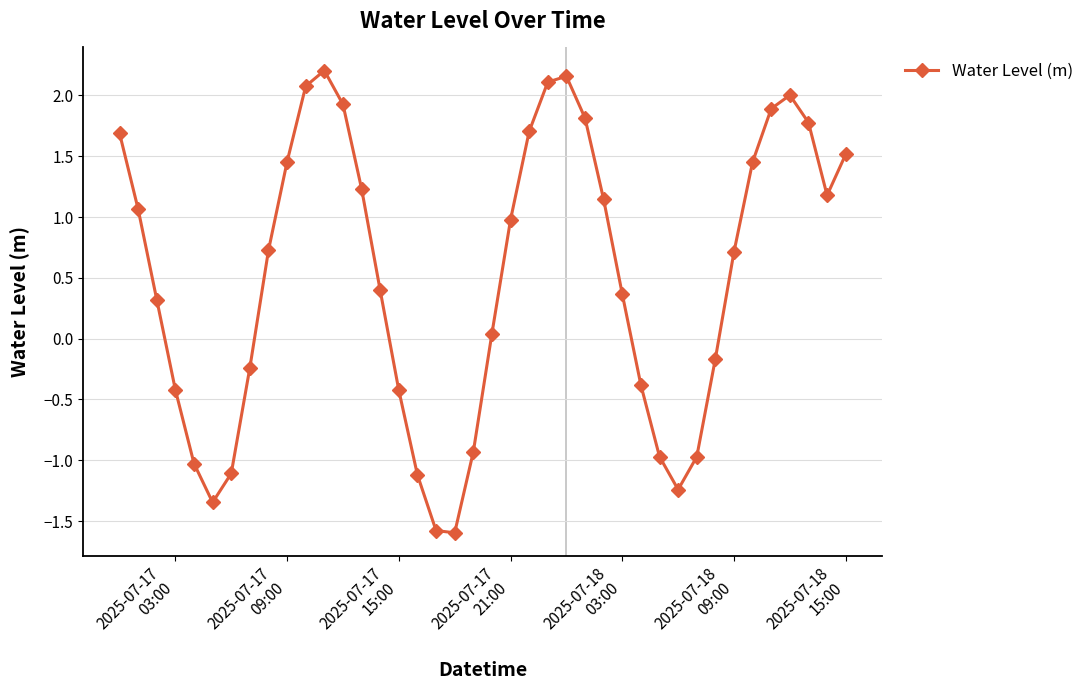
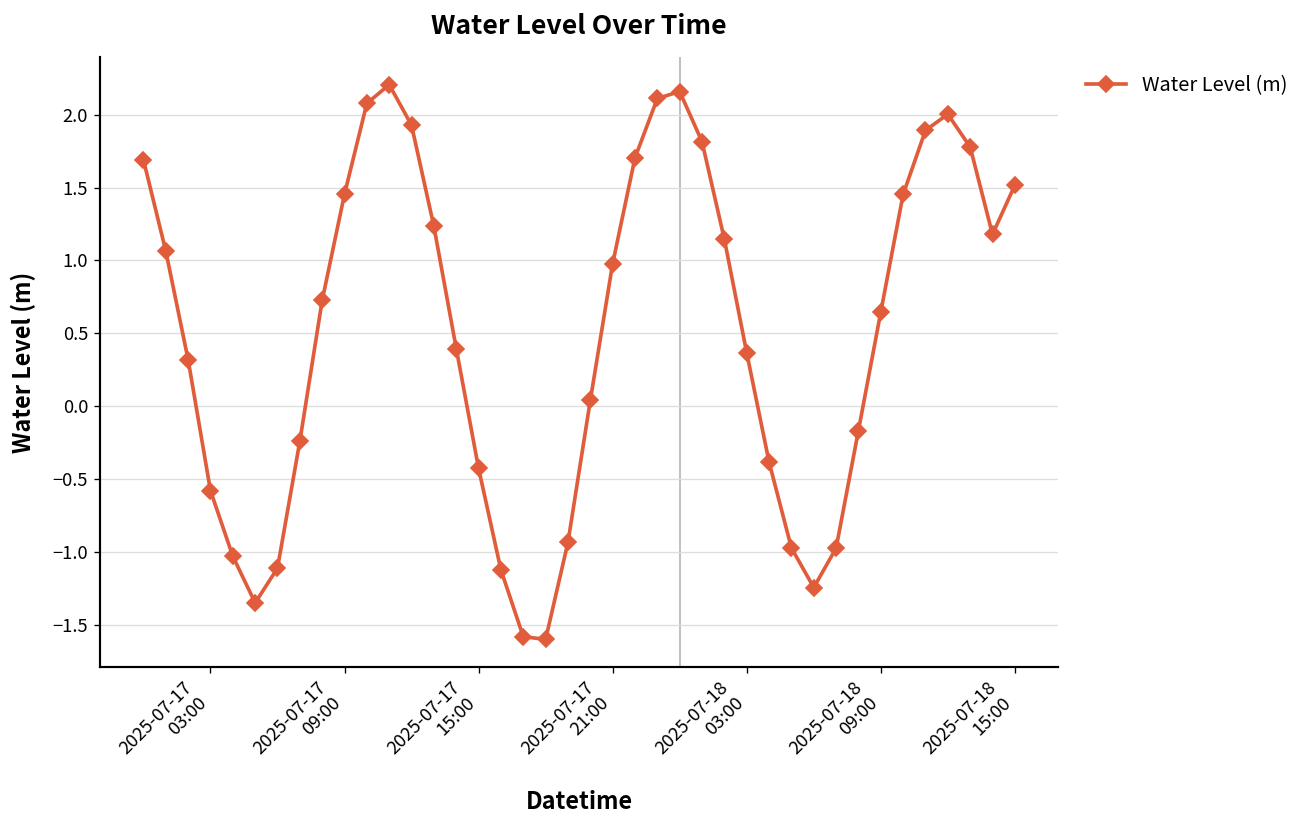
  {
-   "2025-07-17 03:00": -0.42,
+   "2025-07-17 03:00": -0.58,
    "2025-07-17 09:00": 1.45,
    "2025-07-17 15:00": -0.42,
    "2025-07-17 21:00": 0.98,
    "2025-07-18 03:00": 0.37,
-   "2025-07-18 09:00": 0.71,
+   "2025-07-18 09:00": 0.65,
    "2025-07-18 15:00": 1.52
  }
